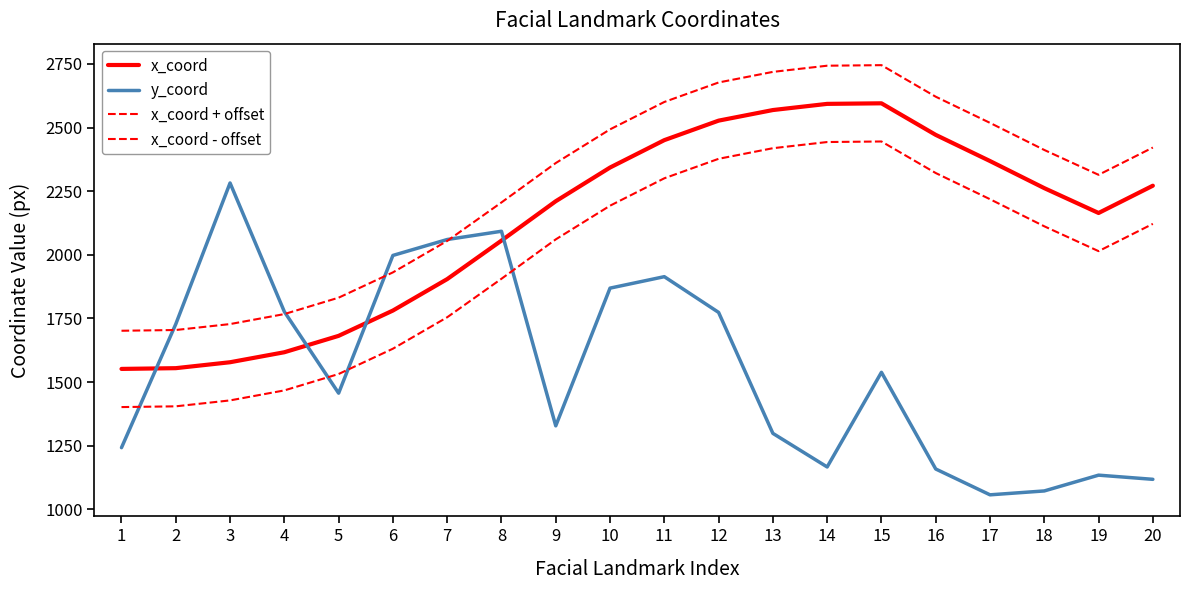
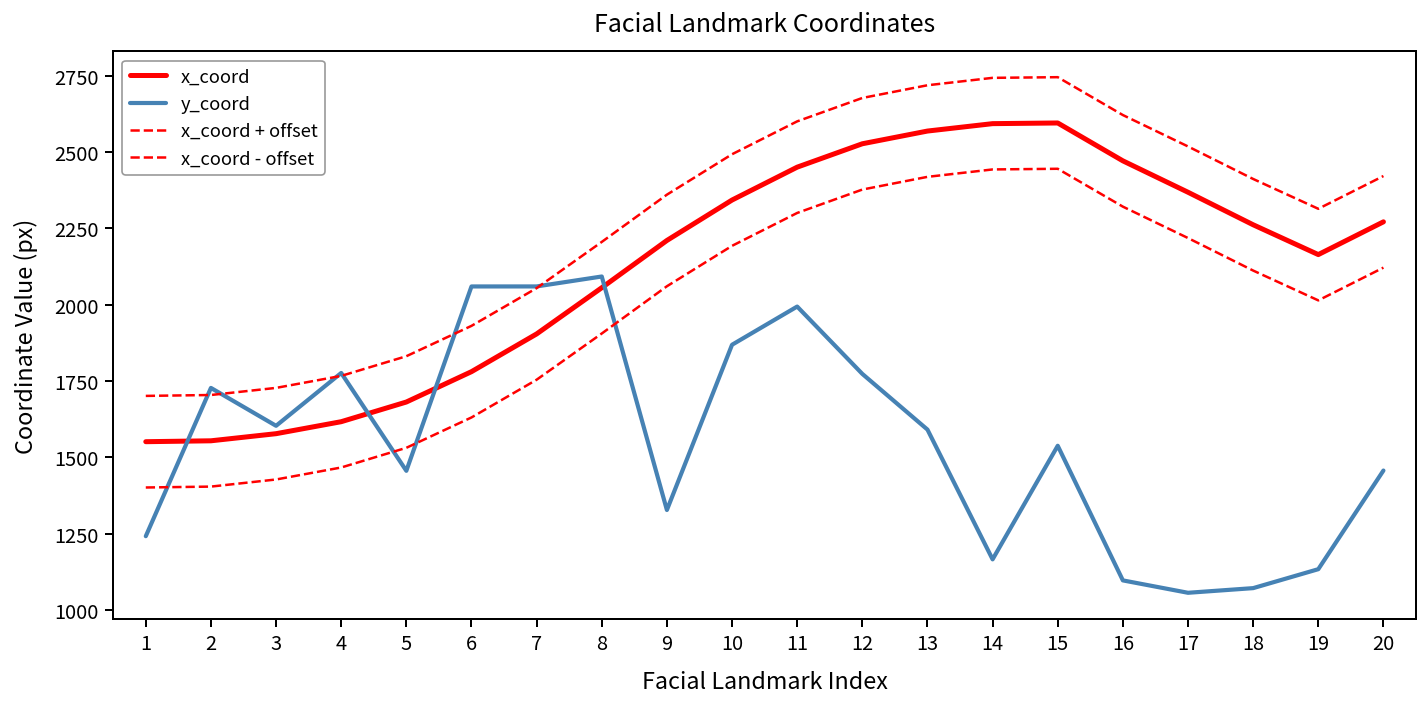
  {
    "y_coord": {
      "1": 1240,
      "2": 1730,
-     "3": 2280,
+     "3": 1600,
      "5": 1460,
-     "6": 2000,
+     "6": 2060,
      "8": 2090,
      "9": 1330,
      "10": 1870,
-     "11": 1910,
+     "11": 1990,
      "12": 1770,
-     "13": 1300,
+     "13": 1590,
      "14": 1170,
      "15": 1540,
-     "16": 1160,
+     "16": 1100,
      "17": 1060,
      "18": 1070,
      "19": 1130,
-     "20": 1120
+     "20": 1460
    }
  }
